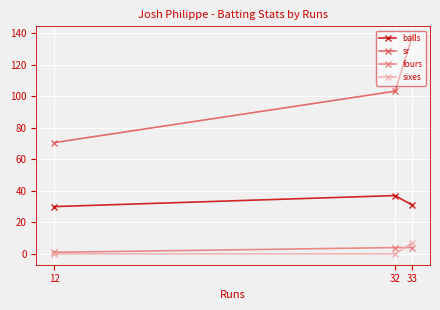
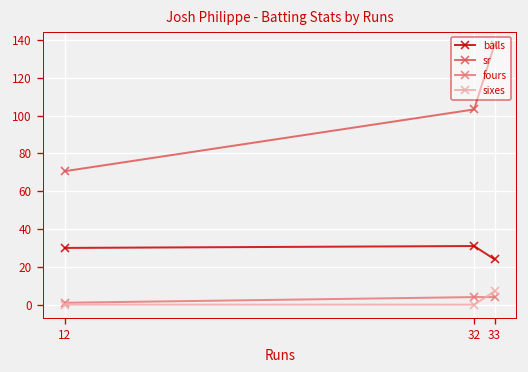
  {
    "balls": {
      "12": 30,
-     "32": 37,
-     "33": 31
+     "32": 31,
+     "33": 24
    },
    "sixes": {
      "32": 0,
      "33": 7
    }
  }
